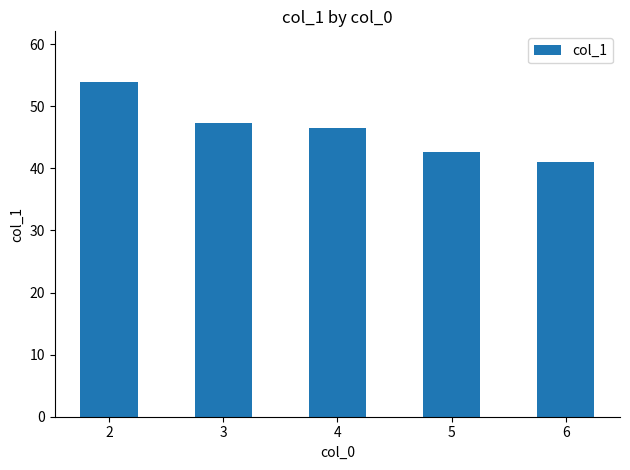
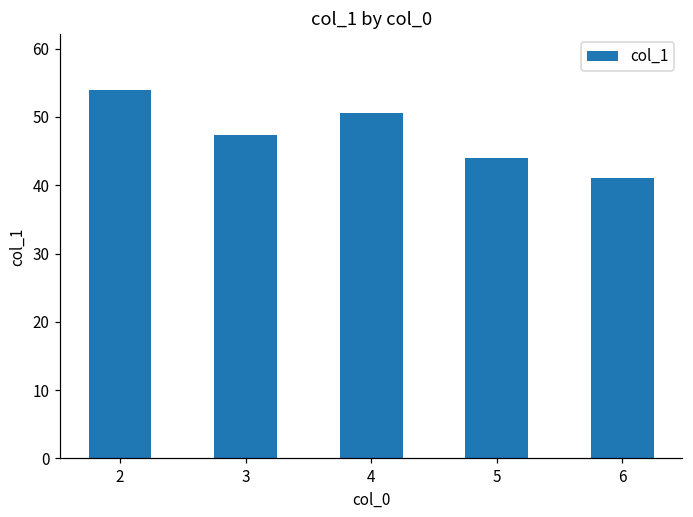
  {
    "2": 54,
    "3": 47,
-   "4": 47,
-   "5": 43,
+   "4": 51,
+   "5": 44,
    "6": 41
  }
